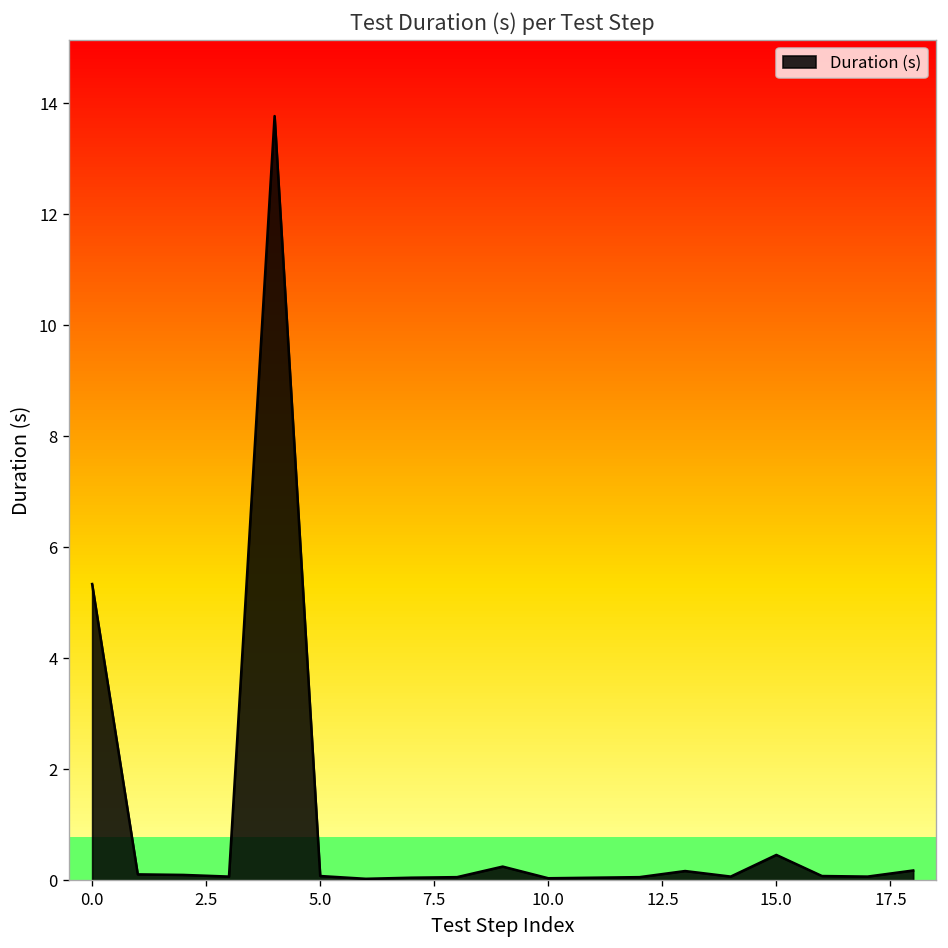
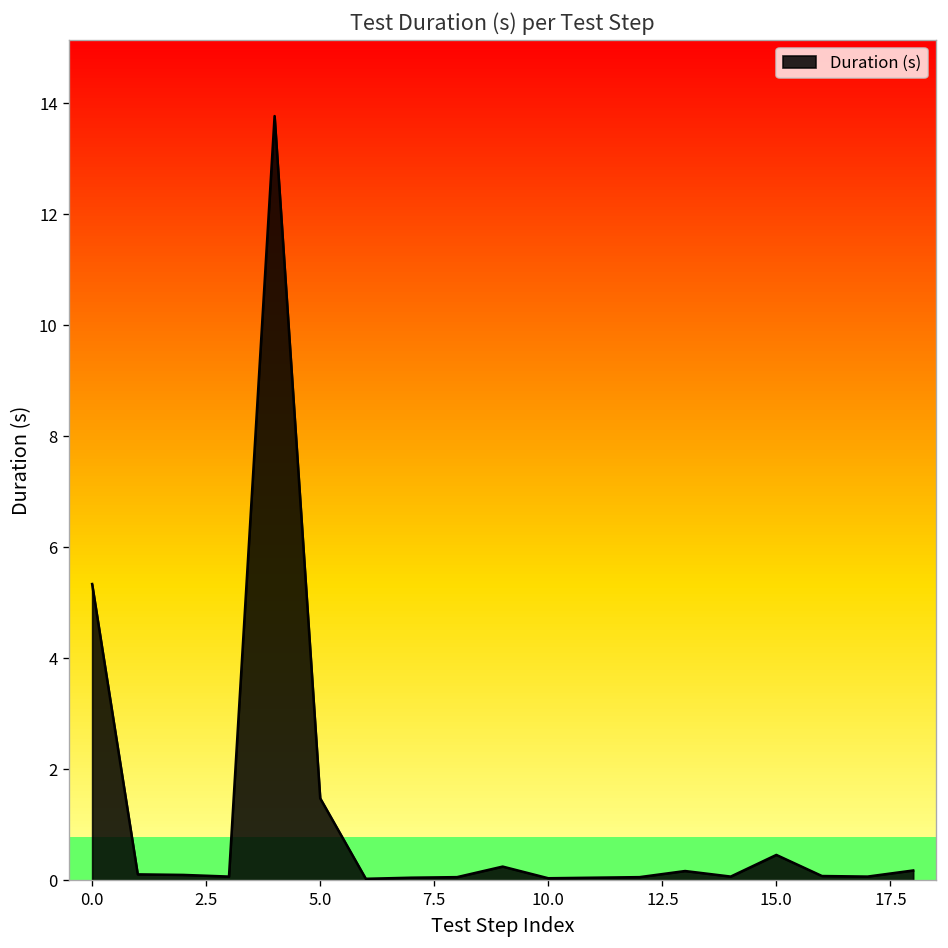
  {
    "0.0": 5.3,
-   "5.0": 0.1,
+   "5.0": 1.5,
    "10.0": 0.0,
    "15.0": 0.5
  }
